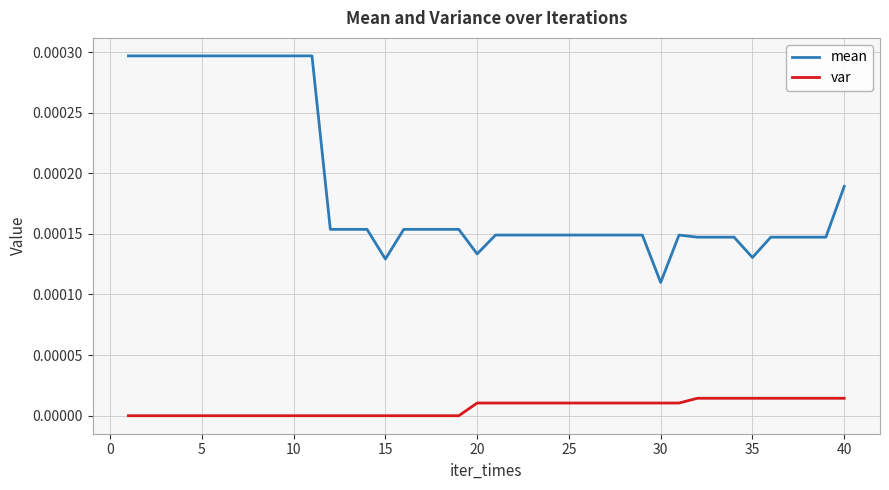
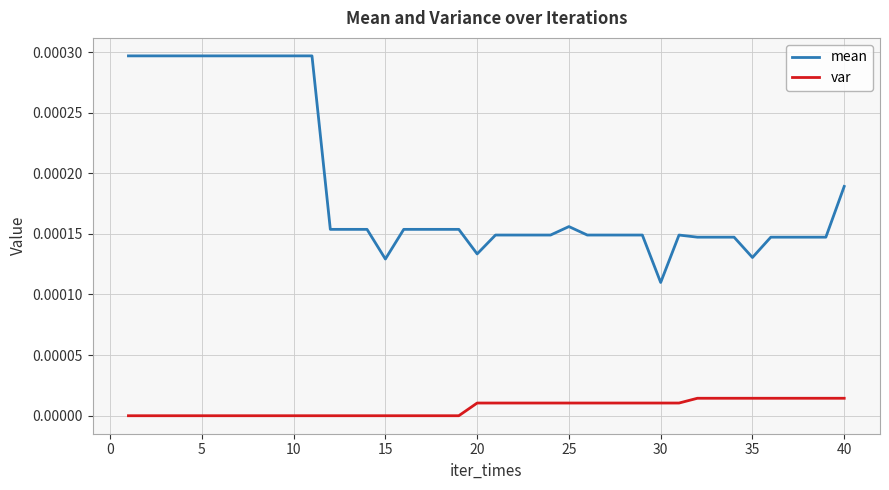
  {
    "mean": {
      "5": 0.000297,
      "10": 0.000297,
      "15": 0.000129,
      "20": 0.000133,
-     "25": 0.000149,
+     "25": 0.000156,
      "30": 0.000110,
      "35": 0.000131,
      "40": 0.000189
    },
    "var": {
      "5": 0.000000,
      "10": 0.000000,
      "15": 0.000000,
      "20": 0.000010,
      "25": 0.000010,
      "30": 0.000010,
      "35": 0.000014,
      "40": 0.000014
    }
  }
